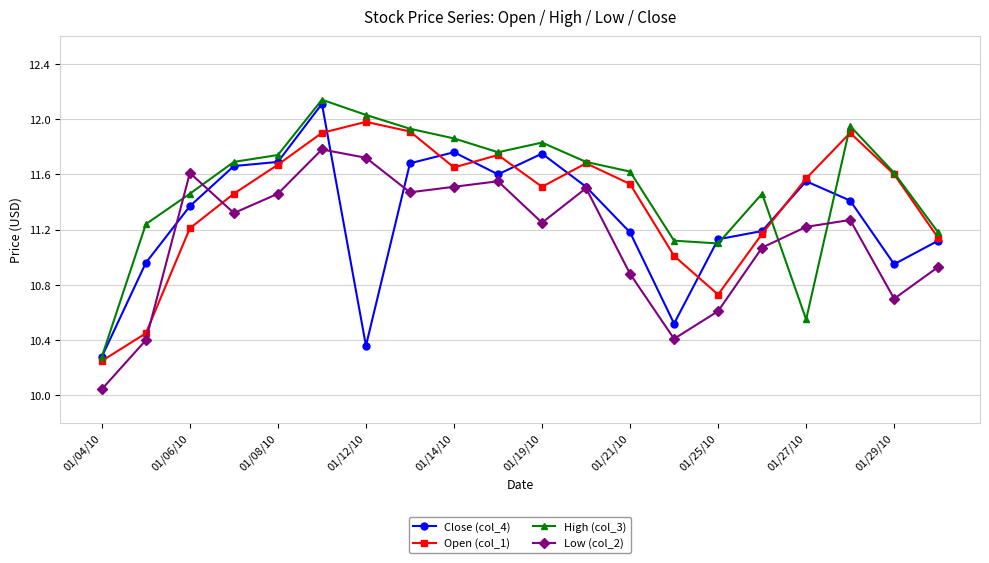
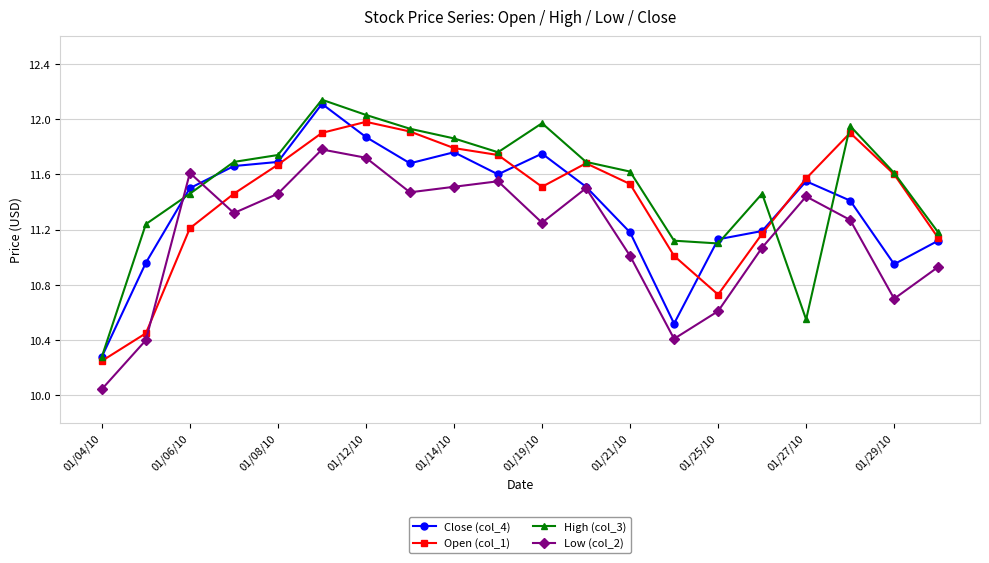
  {
    "Close (col_4)": {
-     "01/06/10": 11.37,
+     "01/06/10": 11.50,
      "01/08/10": 11.69,
-     "01/12/10": 10.36,
+     "01/12/10": 11.87,
      "01/14/10": 11.76,
      "01/19/10": 11.75,
      "01/21/10": 11.18,
      "01/25/10": 11.13,
      "01/27/10": 11.55,
      "01/29/10": 10.95
    },
    "Open (col_1)": {
      "01/04/10": 10.25,
      "01/06/10": 11.21,
      "01/08/10": 11.67,
      "01/12/10": 11.98,
-     "01/14/10": 11.65,
+     "01/14/10": 11.79,
      "01/19/10": 11.51,
      "01/21/10": 11.53,
      "01/25/10": 10.73,
      "01/27/10": 11.57
    },
    "High (col_3)": {
      "01/06/10": 11.46,
      "01/08/10": 11.74,
      "01/12/10": 12.03,
      "01/14/10": 11.86,
-     "01/19/10": 11.83,
+     "01/19/10": 11.97,
      "01/21/10": 11.62,
      "01/25/10": 11.10,
      "01/27/10": 10.55
    },
    "Low (col_2)": {
      "01/04/10": 10.05,
      "01/06/10": 11.61,
      "01/08/10": 11.46,
      "01/12/10": 11.72,
      "01/14/10": 11.51,
      "01/19/10": 11.25,
-     "01/21/10": 10.88,
+     "01/21/10": 11.01,
      "01/25/10": 10.61,
-     "01/27/10": 11.22,
+     "01/27/10": 11.44,
      "01/29/10": 10.70
    }
  }
